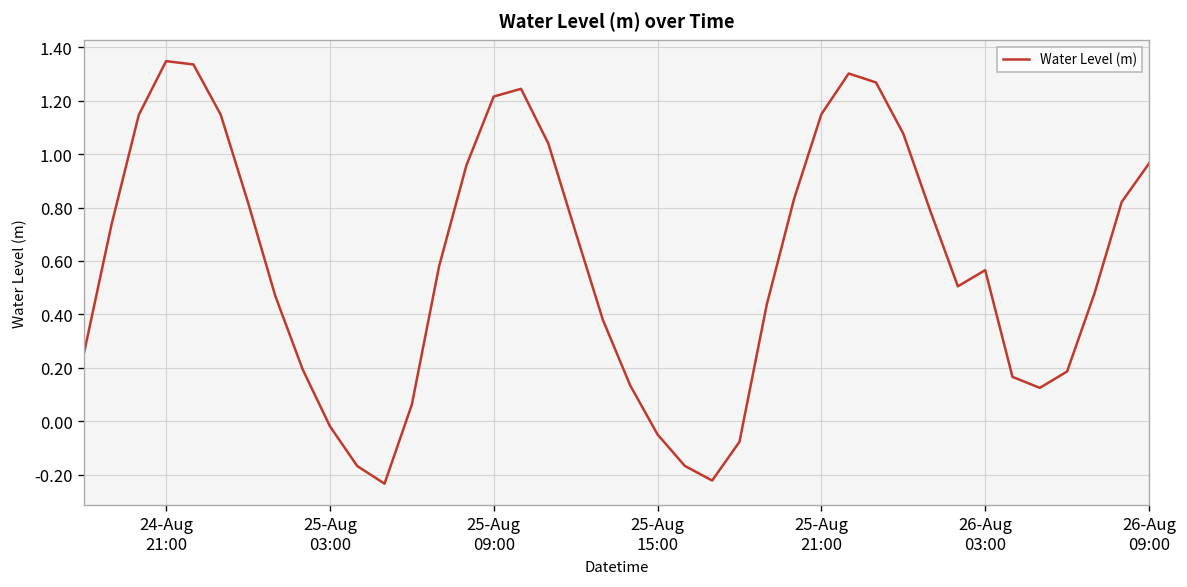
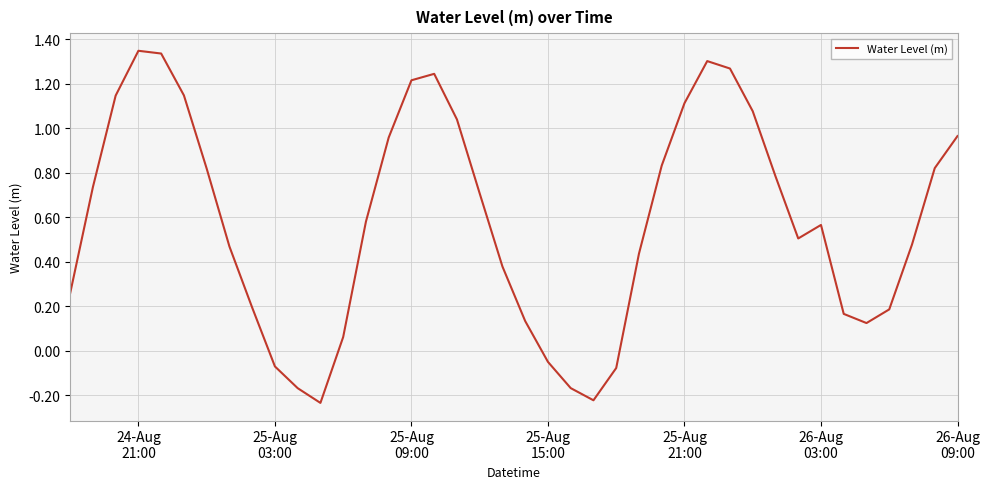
  {
    "24-Aug 21:00": 1.35,
-   "25-Aug 03:00": -0.02,
+   "25-Aug 03:00": -0.07,
    "25-Aug 09:00": 1.22,
    "25-Aug 15:00": -0.05,
-   "25-Aug 21:00": 1.15,
+   "25-Aug 21:00": 1.11,
    "26-Aug 03:00": 0.57,
    "26-Aug 09:00": 0.97
  }
